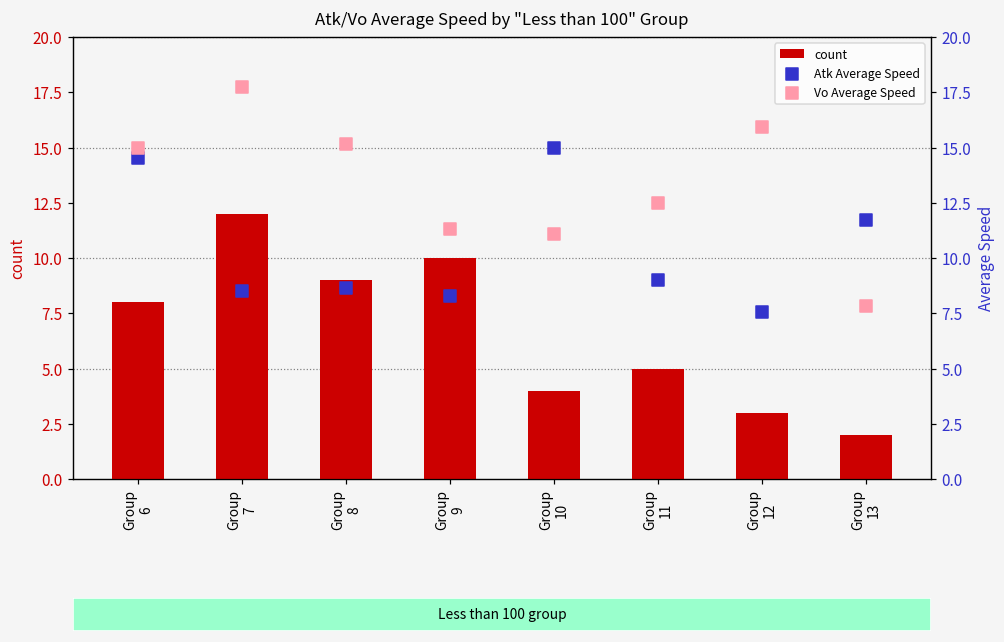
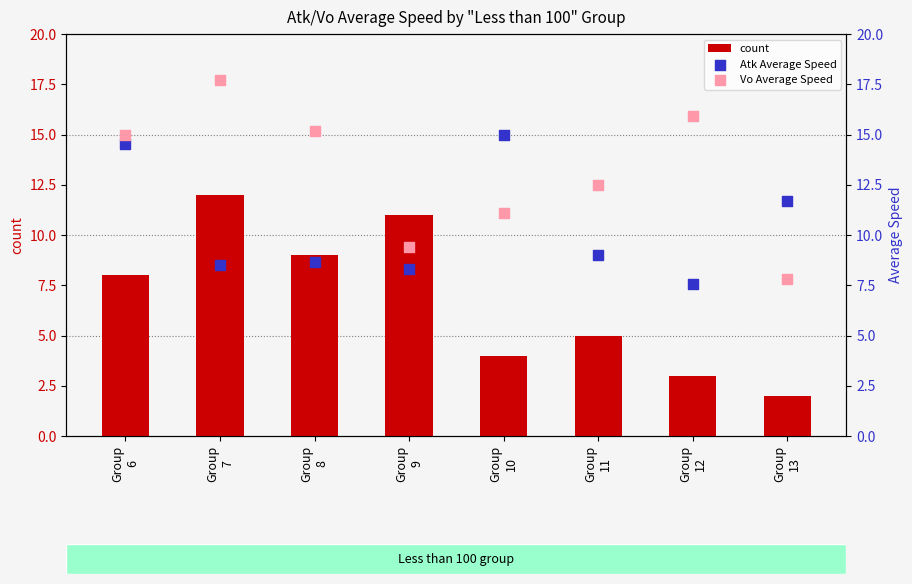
  {
    "Atk/Vo Average Speed by \"Less than 100\" Group": {
      "count": {
        "Group 6": 8,
        "Group 7": 12,
        "Group 8": 9,
-       "Group 9": 10,
+       "Group 9": 11,
        "Group 10": 4,
        "Group 11": 5,
        "Group 12": 3,
        "Group 13": 2
      },
      "Vo Average Speed": {
-       "Group 9": 11.3
+       "Group 9": 9.4
      }
    }
  }
